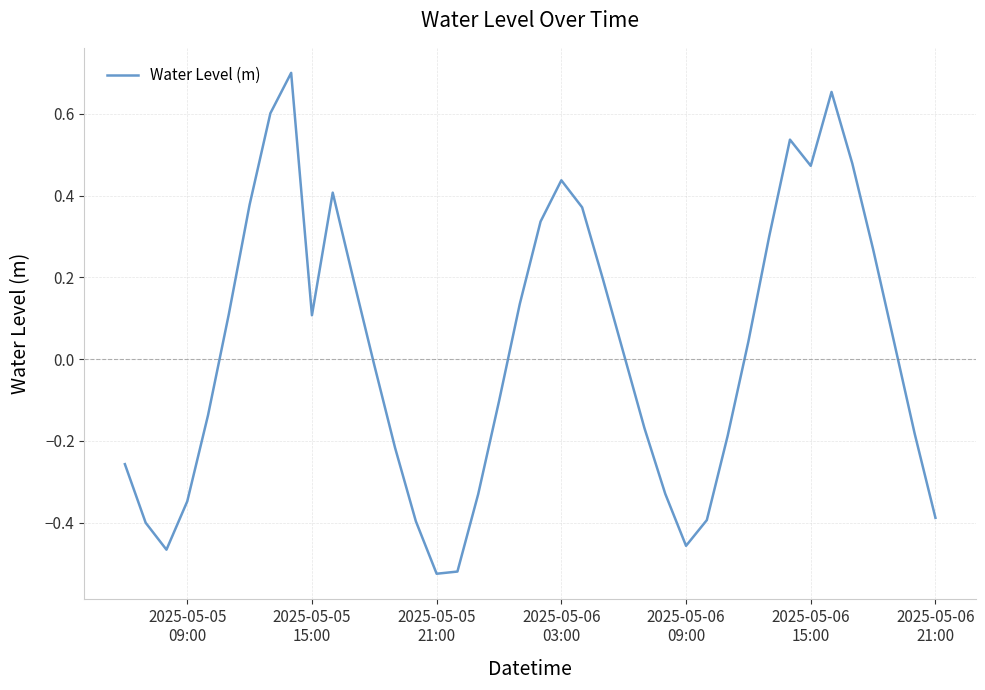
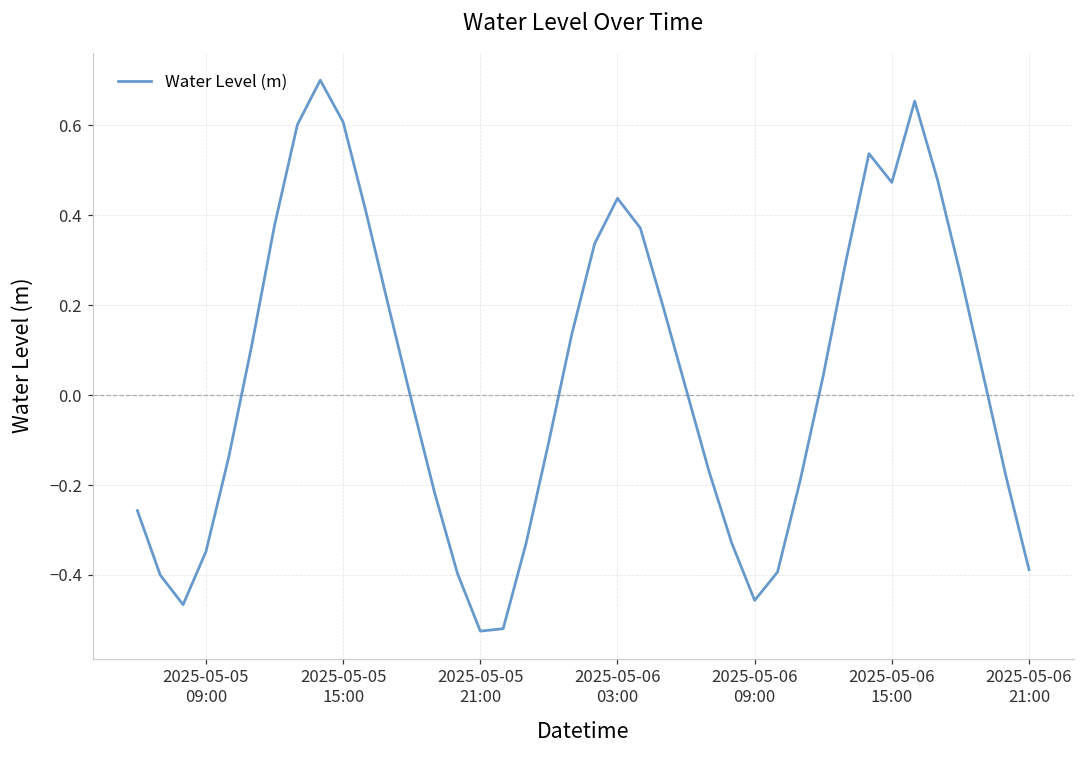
  {
    "2025-05-05 09:00": -0.35,
-   "2025-05-05 15:00": 0.11,
+   "2025-05-05 15:00": 0.61,
    "2025-05-05 21:00": -0.52,
    "2025-05-06 03:00": 0.44,
    "2025-05-06 09:00": -0.46,
    "2025-05-06 15:00": 0.47,
    "2025-05-06 21:00": -0.39
  }
